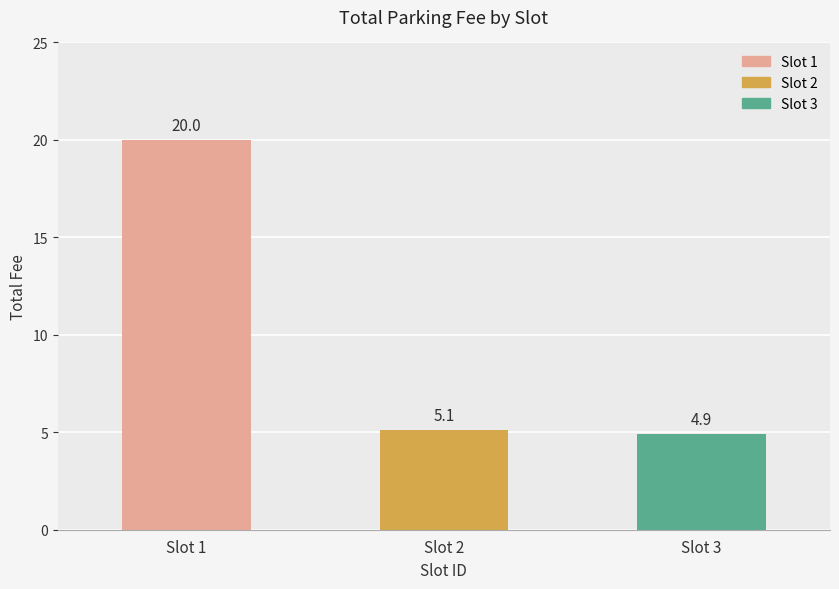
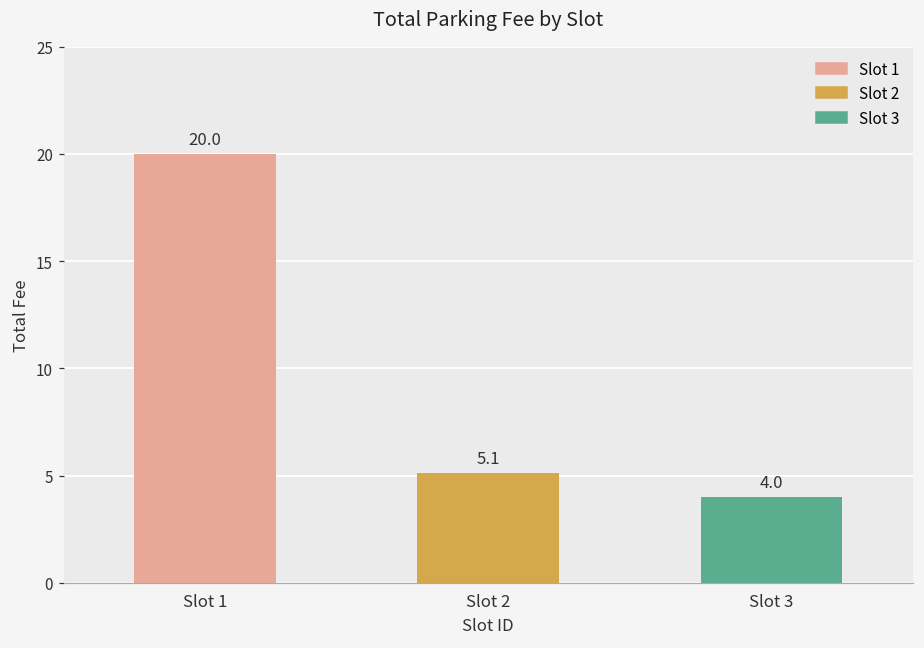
  {
    "Slot 1": 20.0,
    "Slot 2": 5.1,
-   "Slot 3": 4.9
+   "Slot 3": 4.0
  }
